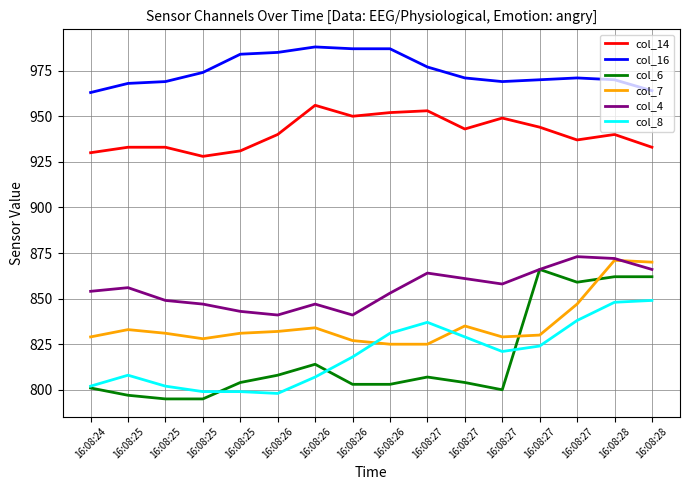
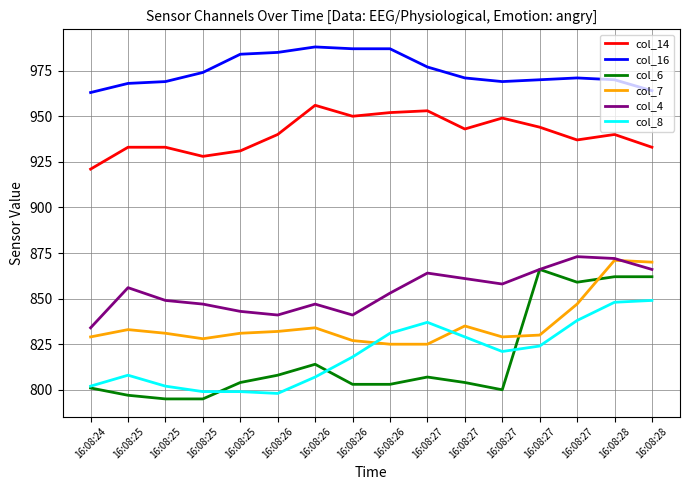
  {
    "col_14": {
-     "16:08:24": 930
+     "16:08:24": 921
    },
    "col_16": {
      "16:08:24": 963
    },
    "col_7": {
      "16:08:24": 829
    },
    "col_4": {
-     "16:08:24": 854
+     "16:08:24": 834
    }
  }
